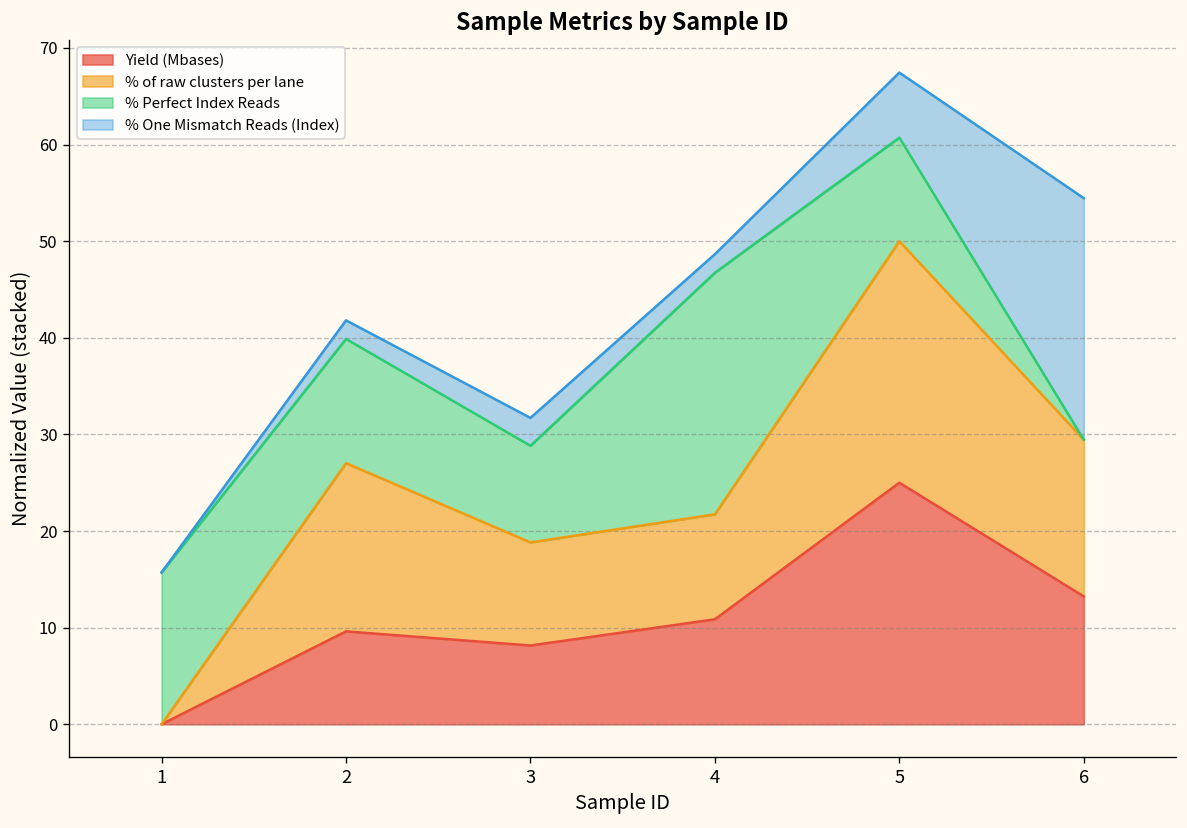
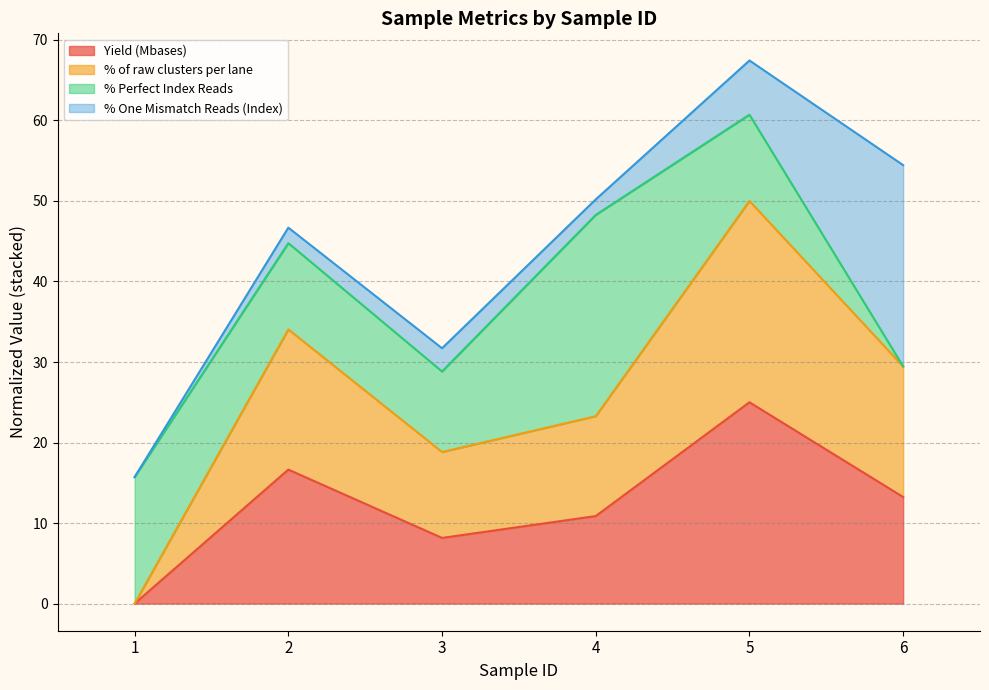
  {
    "Yield (Mbases)": {
-     "2": 10,
+     "2": 17,
      "3": 8,
      "4": 11,
      "5": 25,
      "6": 13
    },
    "% of raw clusters per lane": {
      "2": 17,
      "3": 11,
-     "4": 11,
+     "4": 12,
      "5": 25
    },
    "% Perfect Index Reads": {
-     "2": 13,
+     "2": 11,
      "3": 10,
      "4": 25,
      "5": 11
    },
    "% One Mismatch Reads (Index)": {
      "2": 2,
      "3": 3,
      "4": 2,
      "5": 7,
      "6": 25
    }
  }
